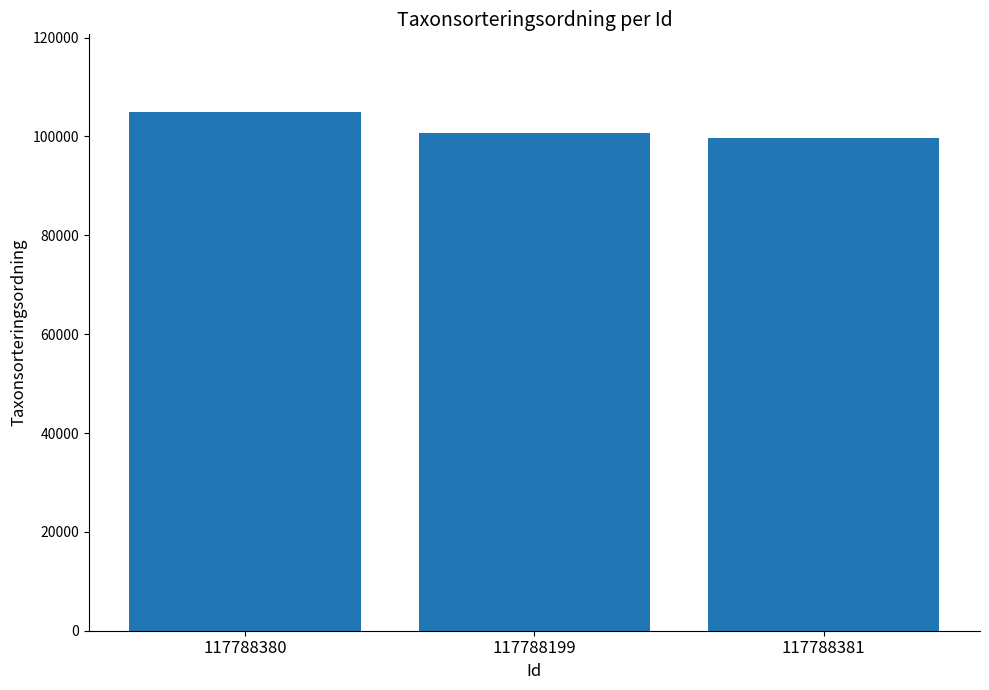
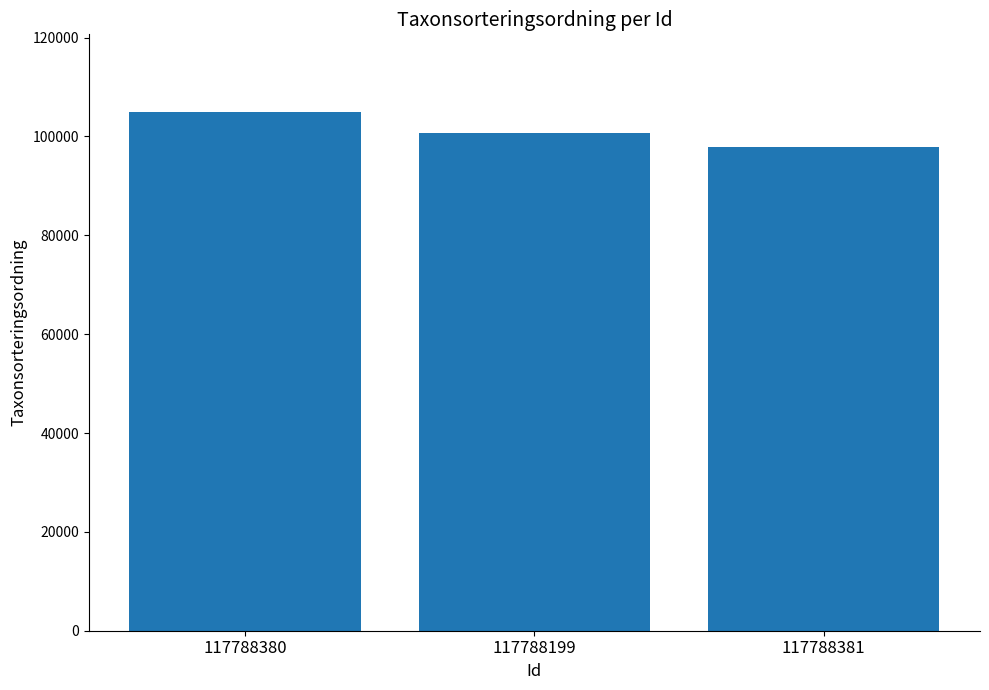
  {
    "117788380": 105000,
    "117788199": 101000,
-   "117788381": 100000
+   "117788381": 98000
  }
